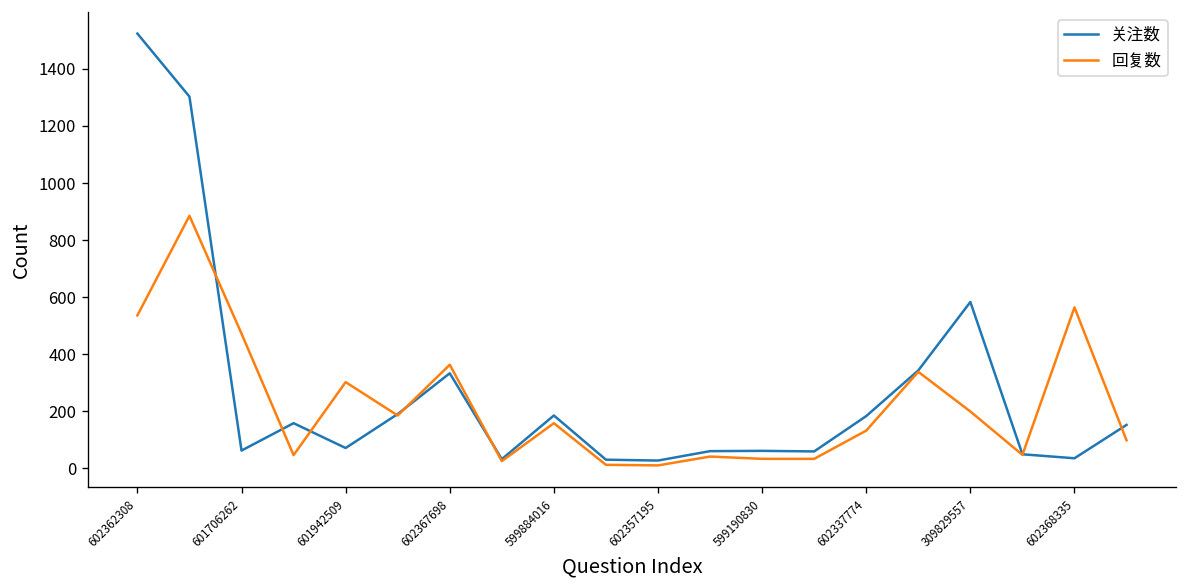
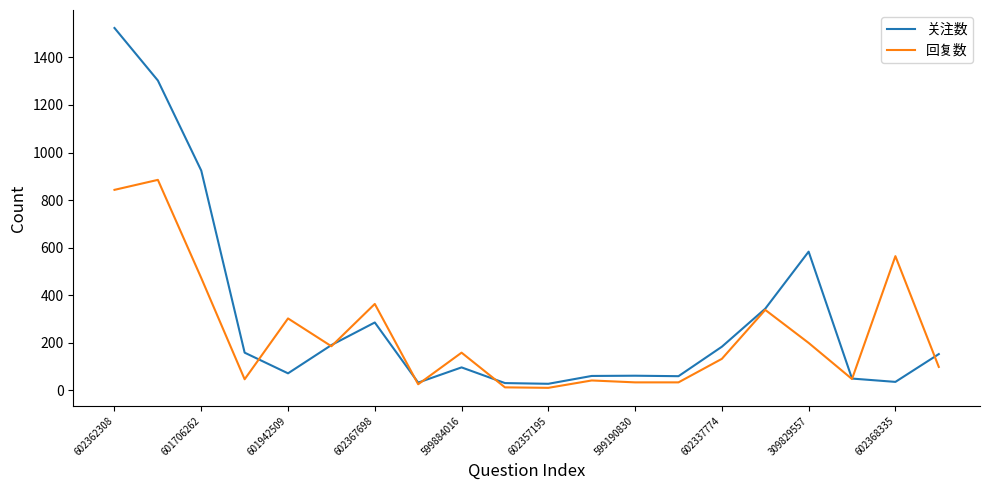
  {
    "关注数": {
      "602362308": 1520,
-     "601706262": 60,
+     "601706262": 920,
      "601942509": 70,
-     "602367698": 330,
-     "599884016": 190,
+     "602367698": 290,
+     "599884016": 100,
      "602357195": 30,
      "599190830": 60,
      "602337774": 180,
      "309829557": 580,
      "602368335": 40
    },
    "回复数": {
-     "602362308": 540,
+     "602362308": 840,
      "601706262": 470,
      "601942509": 300,
      "602367698": 360,
      "599884016": 160,
      "602357195": 10,
      "599190830": 30,
      "602337774": 130,
      "309829557": 200,
      "602368335": 560
    }
  }
